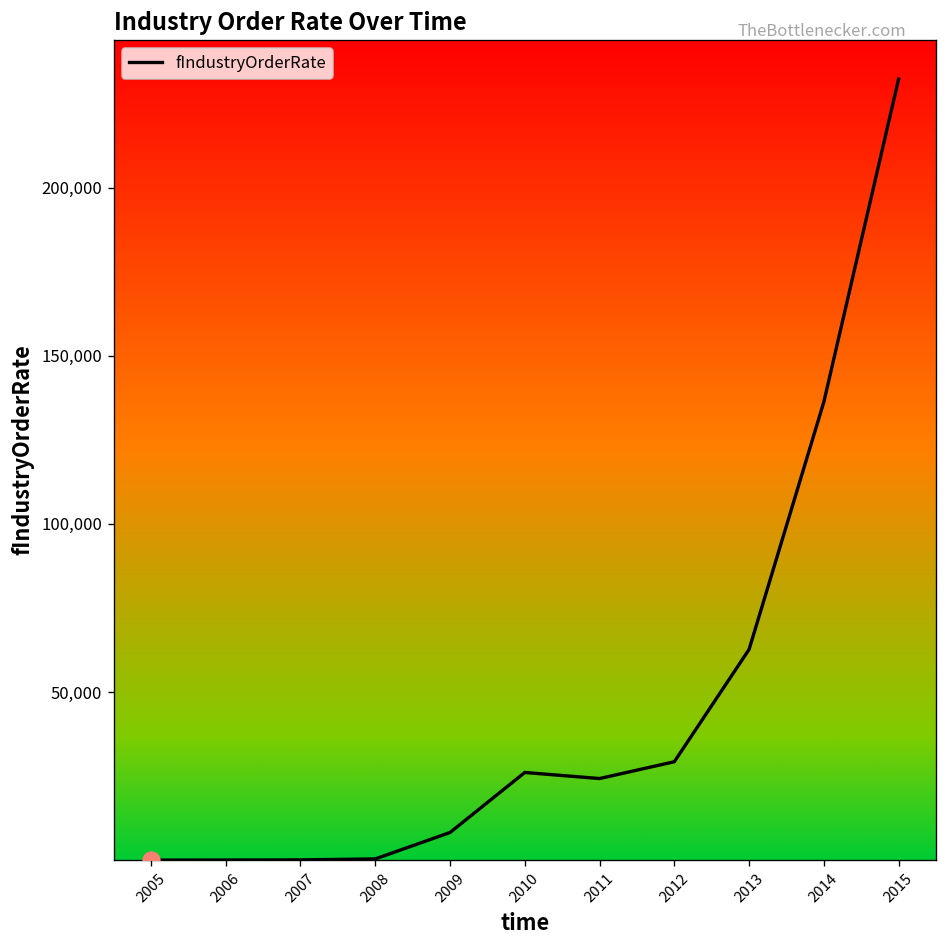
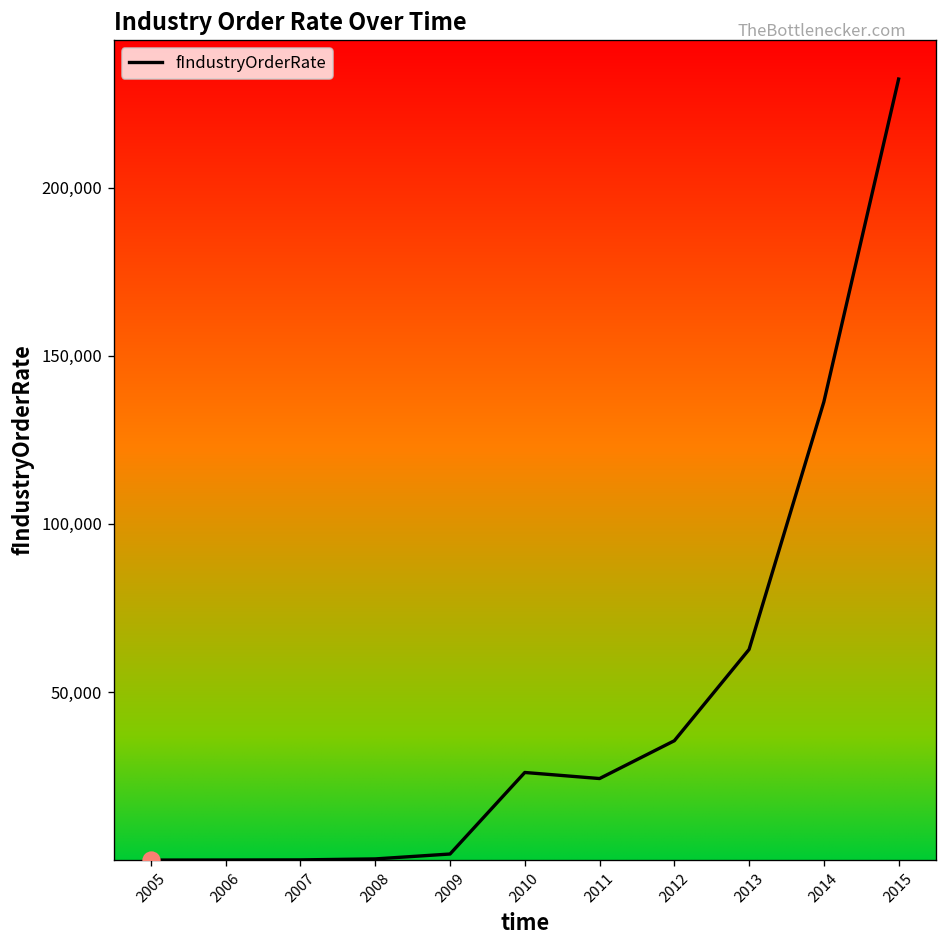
  {
    "fIndustryOrderRate": {
      "2006": "0",
      "2007": "0",
      "2008": "0",
-     "2009": "8,000",
+     "2009": "2,000",
      "2010": "26,000",
      "2011": "24,000",
-     "2012": "29,000",
+     "2012": "36,000",
      "2013": "63,000",
      "2014": "136,000",
      "2015": "232,000"
    }
  }
